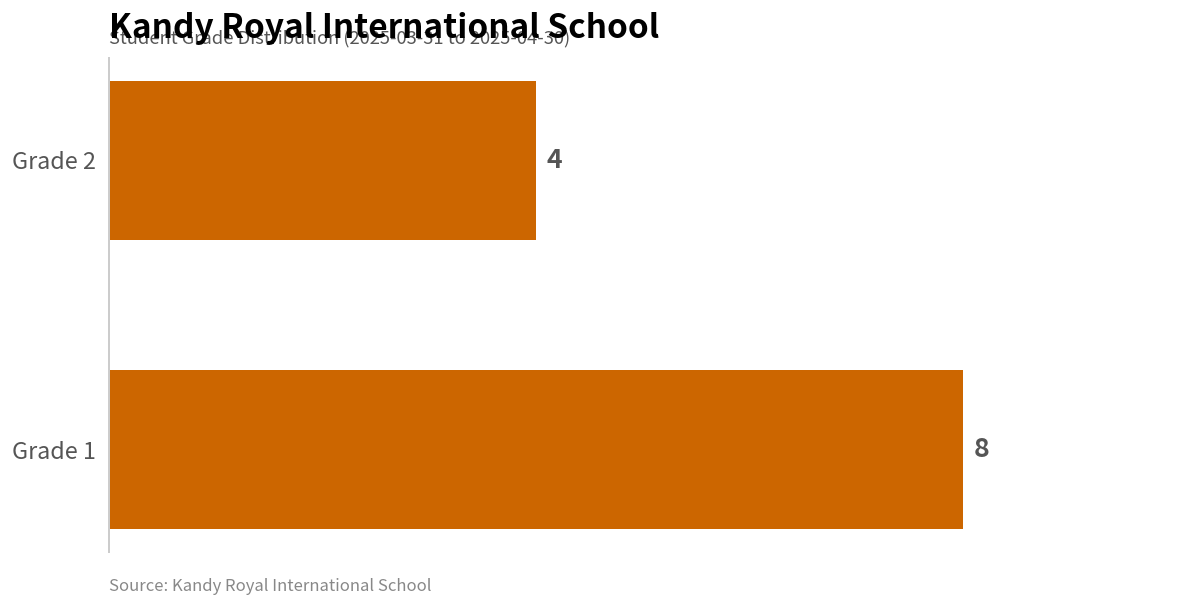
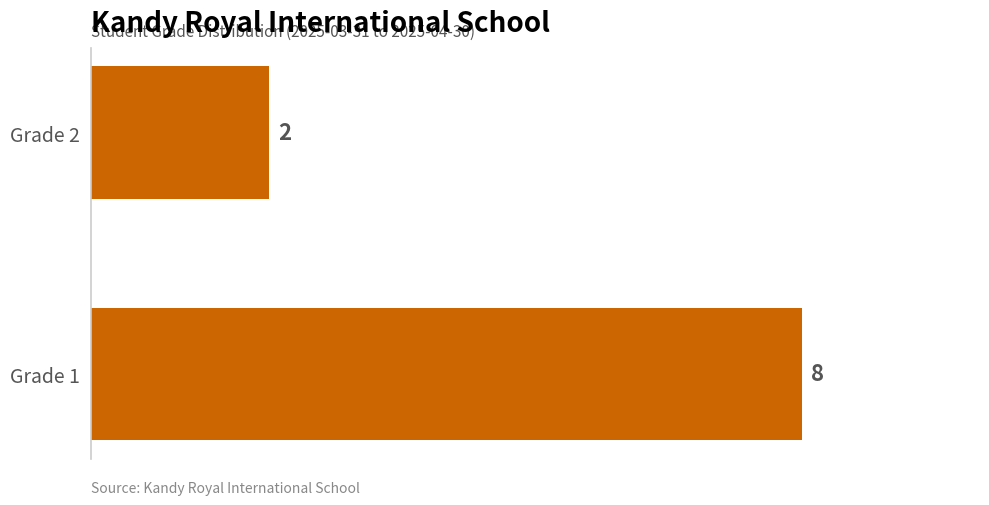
  {
-   "Grade 2": 4,
+   "Grade 2": 2,
    "Grade 1": 8
  }
